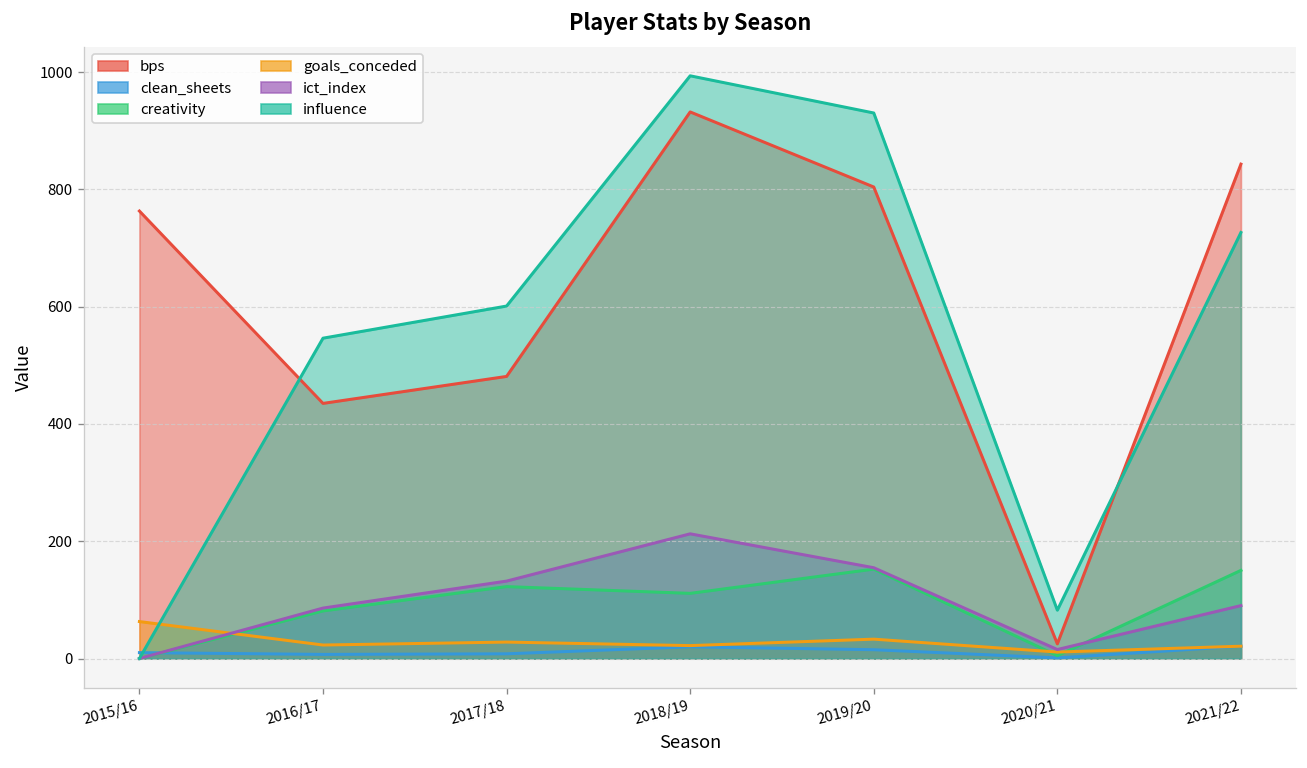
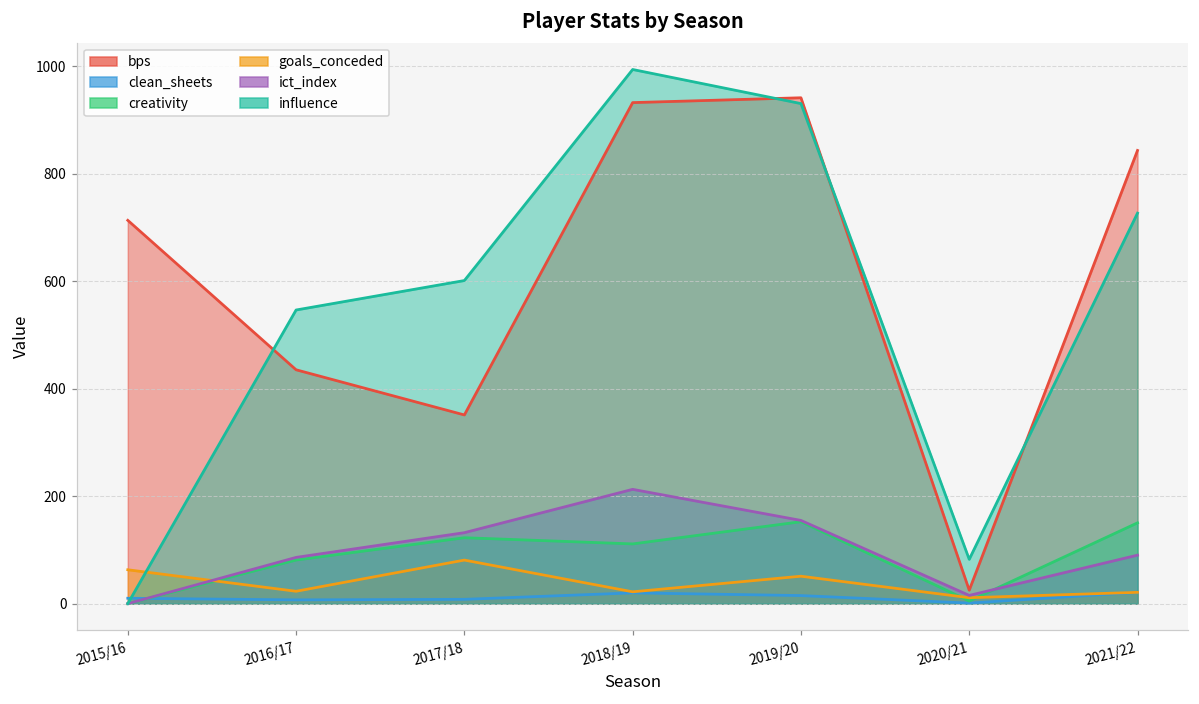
  {
    "bps": {
-     "2015/16": 760,
+     "2015/16": 710,
      "2016/17": 440,
-     "2017/18": 480,
+     "2017/18": 350,
      "2018/19": 930,
-     "2019/20": 800,
+     "2019/20": 940,
      "2020/21": 30,
      "2021/22": 840
    },
    "goals_conceded": {
      "2015/16": 60,
      "2016/17": 20,
-     "2017/18": 30,
-     "2019/20": 30
+     "2017/18": 80,
+     "2019/20": 50
    },
    "ict_index": {
      "2017/18": 130,
      "2018/19": 210,
      "2021/22": 90
    }
  }
